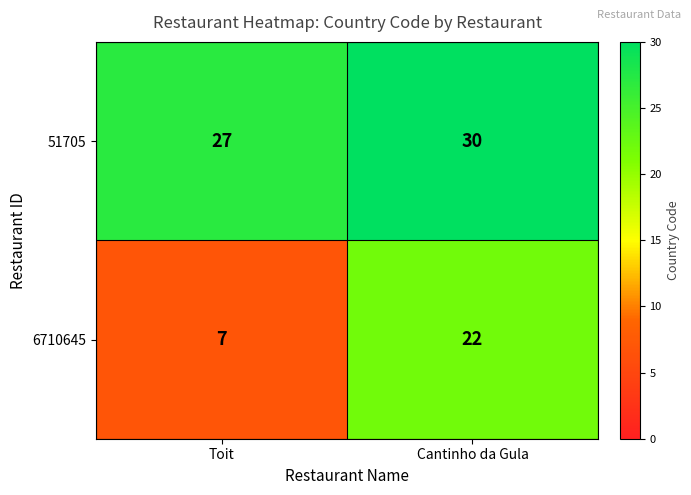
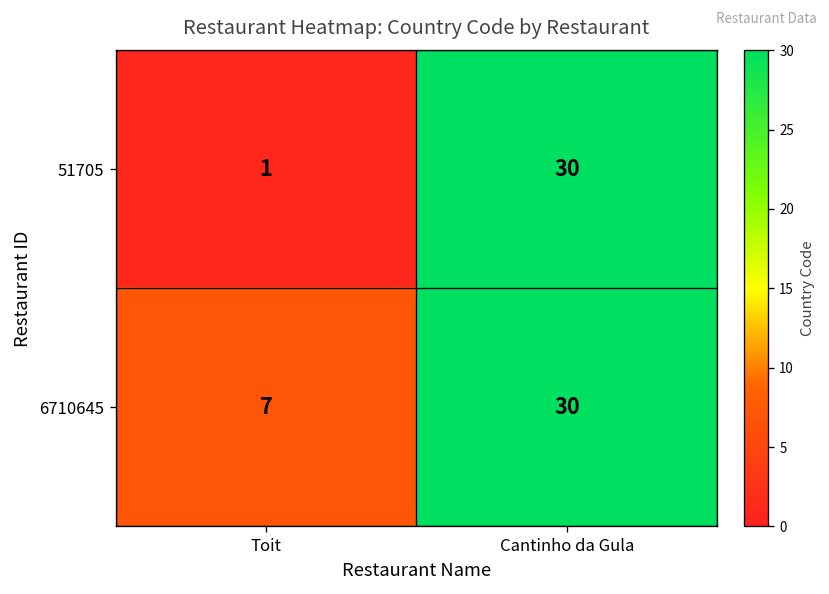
  {
    "51705": {
-     "Toit": 27,
+     "Toit": 1,
      "Cantinho da Gula": 30
    },
    "6710645": {
      "Toit": 7,
-     "Cantinho da Gula": 22
+     "Cantinho da Gula": 30
    }
  }
